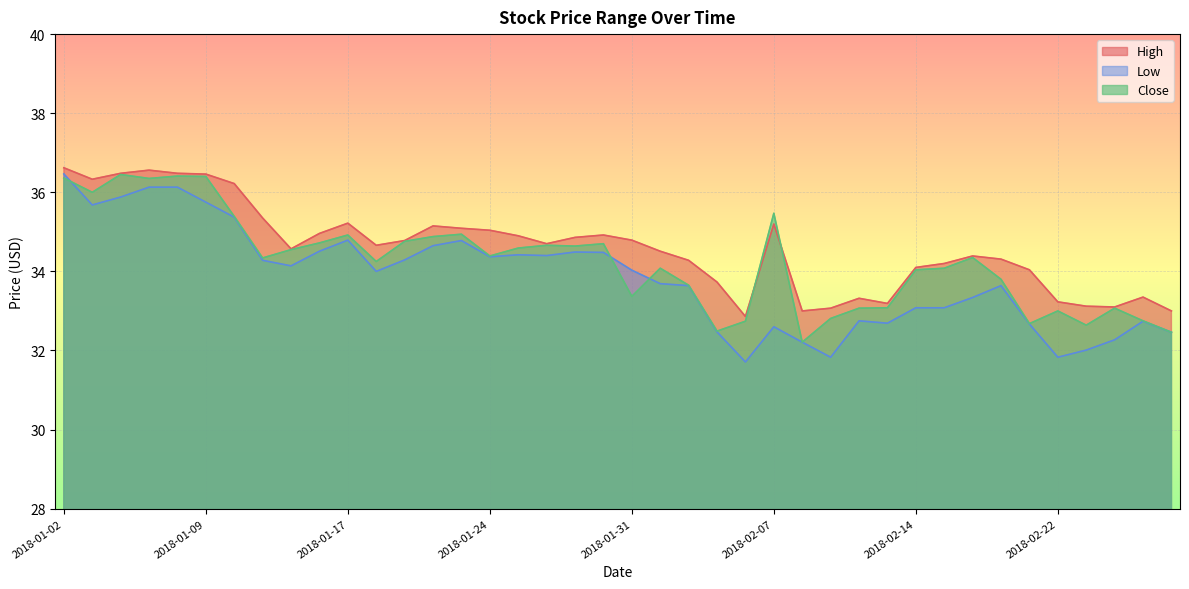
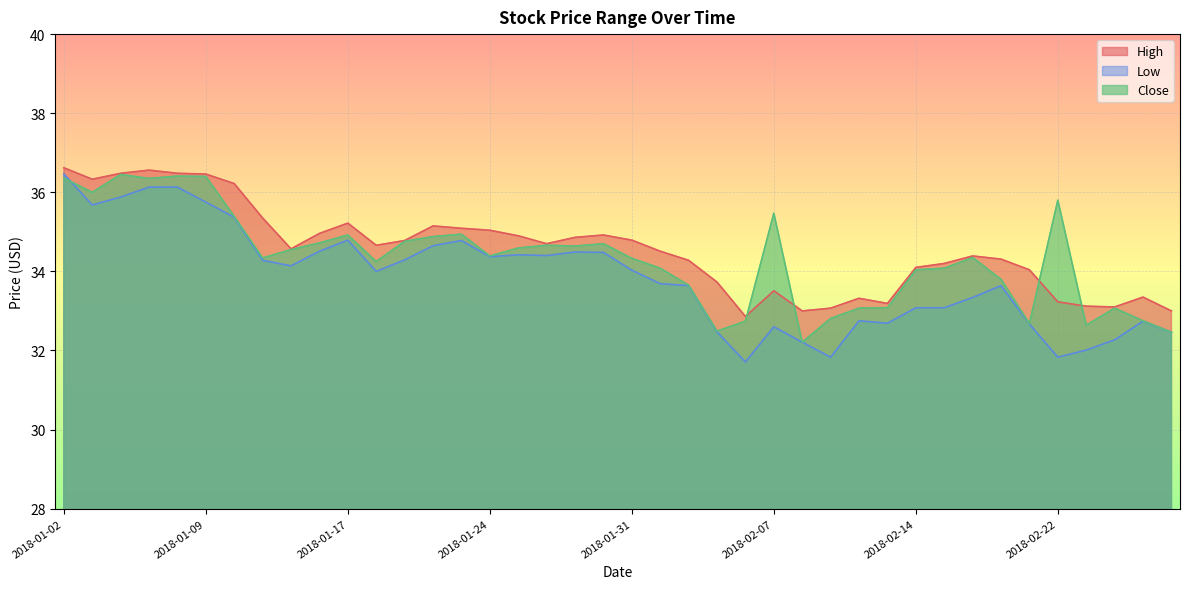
  {
    "High": {
      "2018-01-02": 36.6,
      "2018-01-17": 35.2,
      "2018-01-24": 35.0,
      "2018-01-31": 34.8,
-     "2018-02-07": 35.2,
+     "2018-02-07": 33.5,
      "2018-02-22": 33.2
    },
    "Low": {
      "2018-01-02": 36.5,
      "2018-01-09": 35.8,
      "2018-01-17": 34.8,
      "2018-01-31": 34.0,
      "2018-02-07": 32.6,
      "2018-02-14": 33.1,
      "2018-02-22": 31.8
    },
    "Close": {
      "2018-01-02": 36.4,
      "2018-01-17": 34.9,
-     "2018-01-31": 33.4,
+     "2018-01-31": 34.3,
      "2018-02-07": 35.5,
-     "2018-02-22": 33.0
+     "2018-02-22": 35.8
    }
  }
